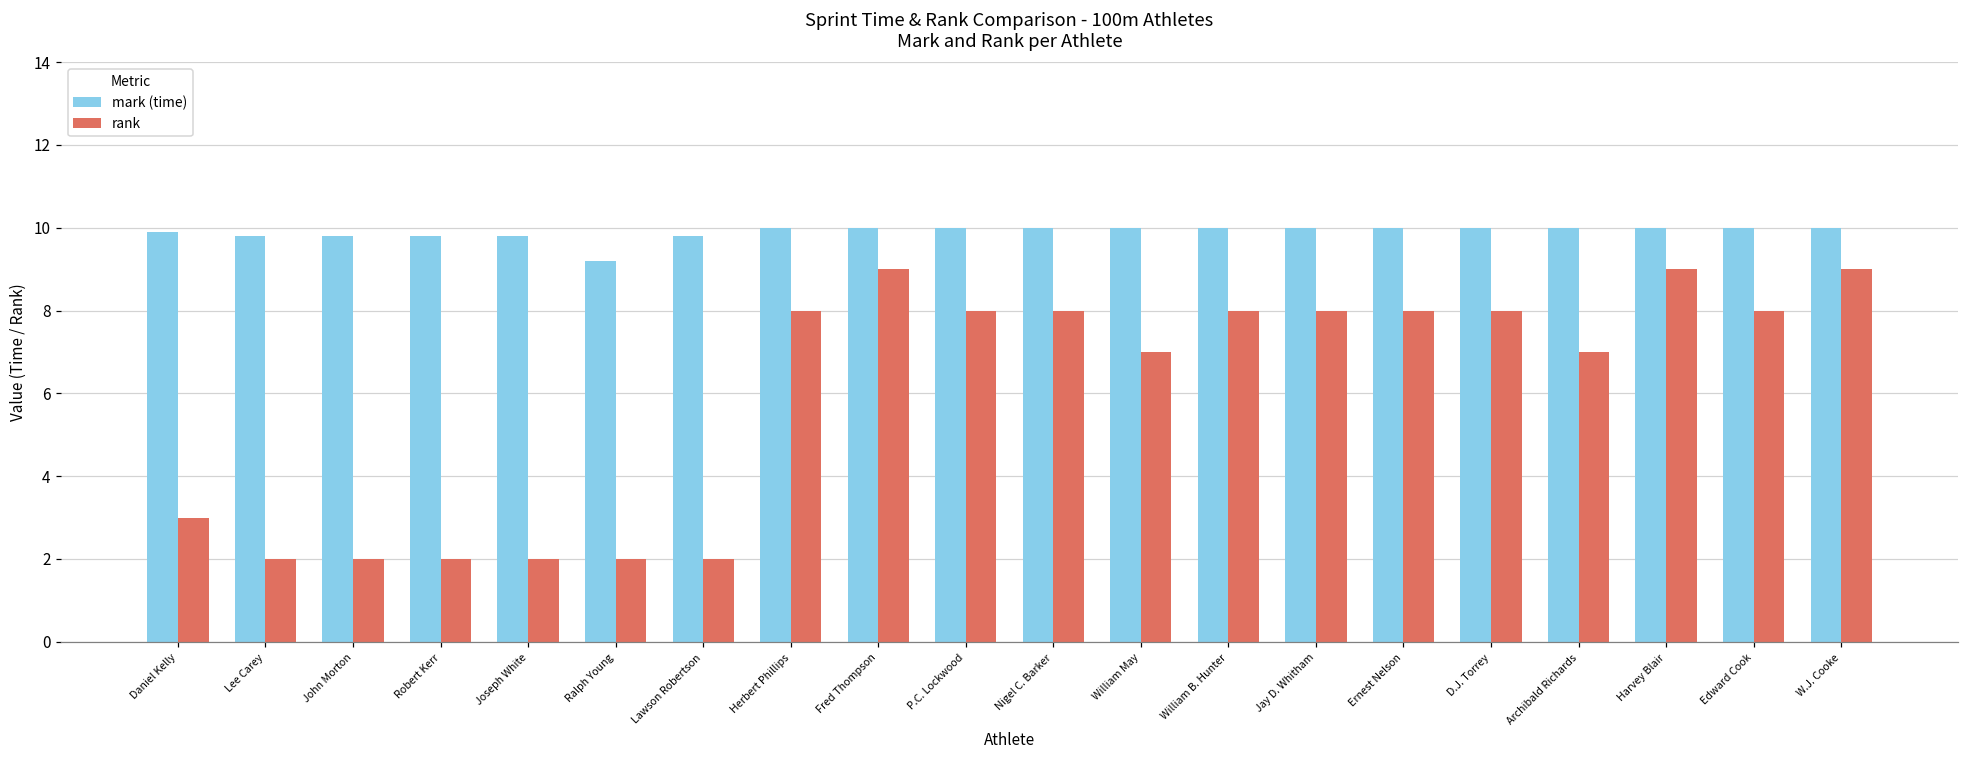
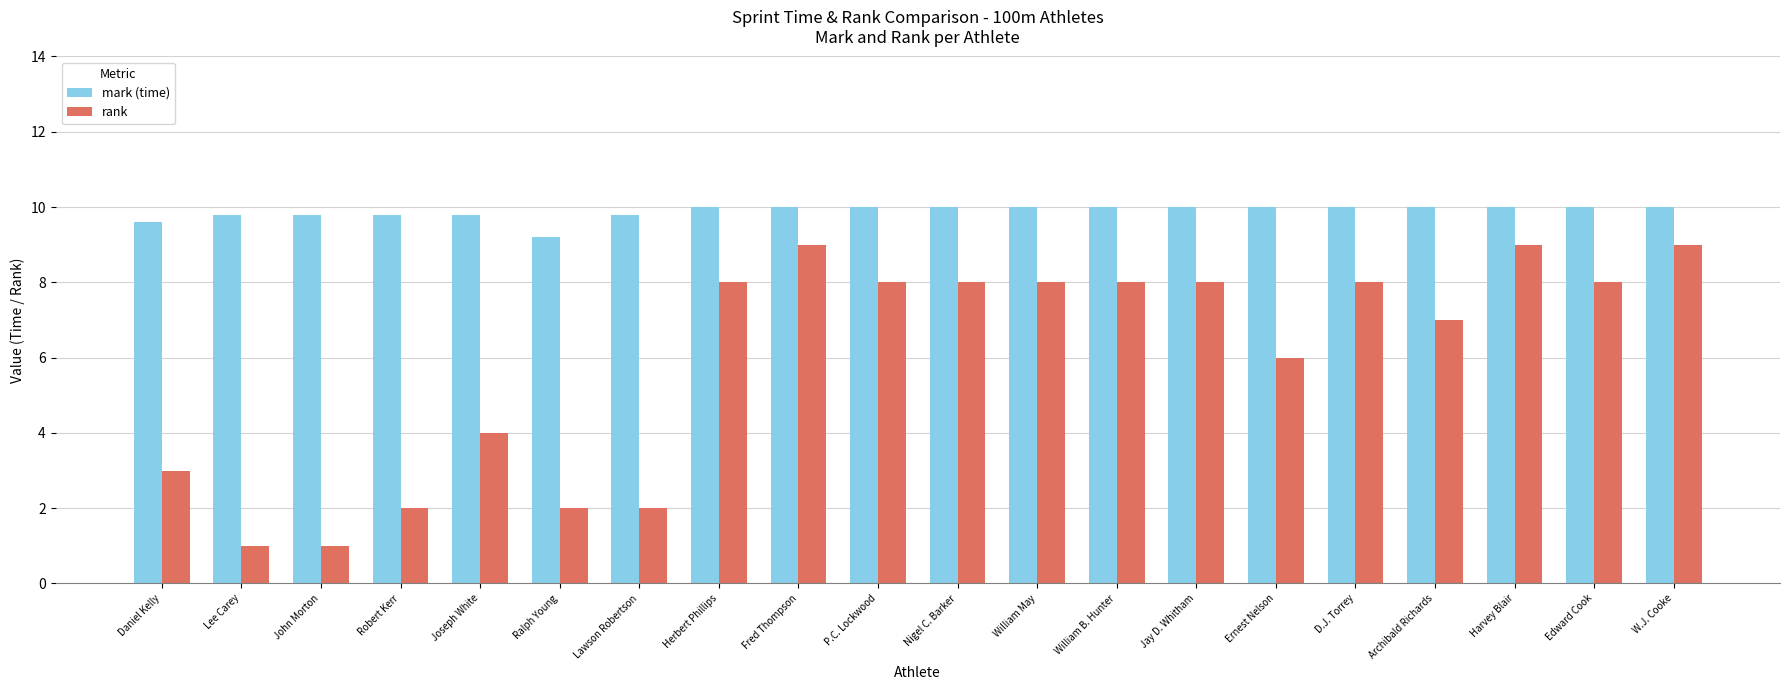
  {
    "mark (time)": {
-     "Daniel Kelly": 9.9,
+     "Daniel Kelly": 9.6,
      "Lee Carey": 9.8,
      "John Morton": 9.8,
      "Robert Kerr": 9.8,
      "Joseph White": 9.8,
      "Ralph Young": 9.2,
      "Lawson Robertson": 9.8,
      "Herbert Phillips": 10.0,
      "Fred Thompson": 10.0,
      "P.C. Lockwood": 10.0,
      "Nigel C. Barker": 10.0,
      "William May": 10.0,
      "William B. Hunter": 10.0,
      "Jay D. Whitham": 10.0,
      "Ernest Nelson": 10.0,
      "D.J. Torrey": 10.0,
      "Archibald Richards": 10.0,
      "Harvey Blair": 10.0,
      "Edward Cook": 10.0,
      "W.J. Cooke": 10.0
    },
    "rank": {
      "Daniel Kelly": 3,
-     "Lee Carey": 2,
-     "John Morton": 2,
+     "Lee Carey": 1,
+     "John Morton": 1,
      "Robert Kerr": 2,
-     "Joseph White": 2,
+     "Joseph White": 4,
      "Ralph Young": 2,
      "Lawson Robertson": 2,
      "Herbert Phillips": 8,
      "Fred Thompson": 9,
      "P.C. Lockwood": 8,
      "Nigel C. Barker": 8,
-     "William May": 7,
+     "William May": 8,
      "William B. Hunter": 8,
      "Jay D. Whitham": 8,
-     "Ernest Nelson": 8,
+     "Ernest Nelson": 6,
      "D.J. Torrey": 8,
      "Archibald Richards": 7,
      "Harvey Blair": 9,
      "Edward Cook": 8,
      "W.J. Cooke": 9
    }
  }
